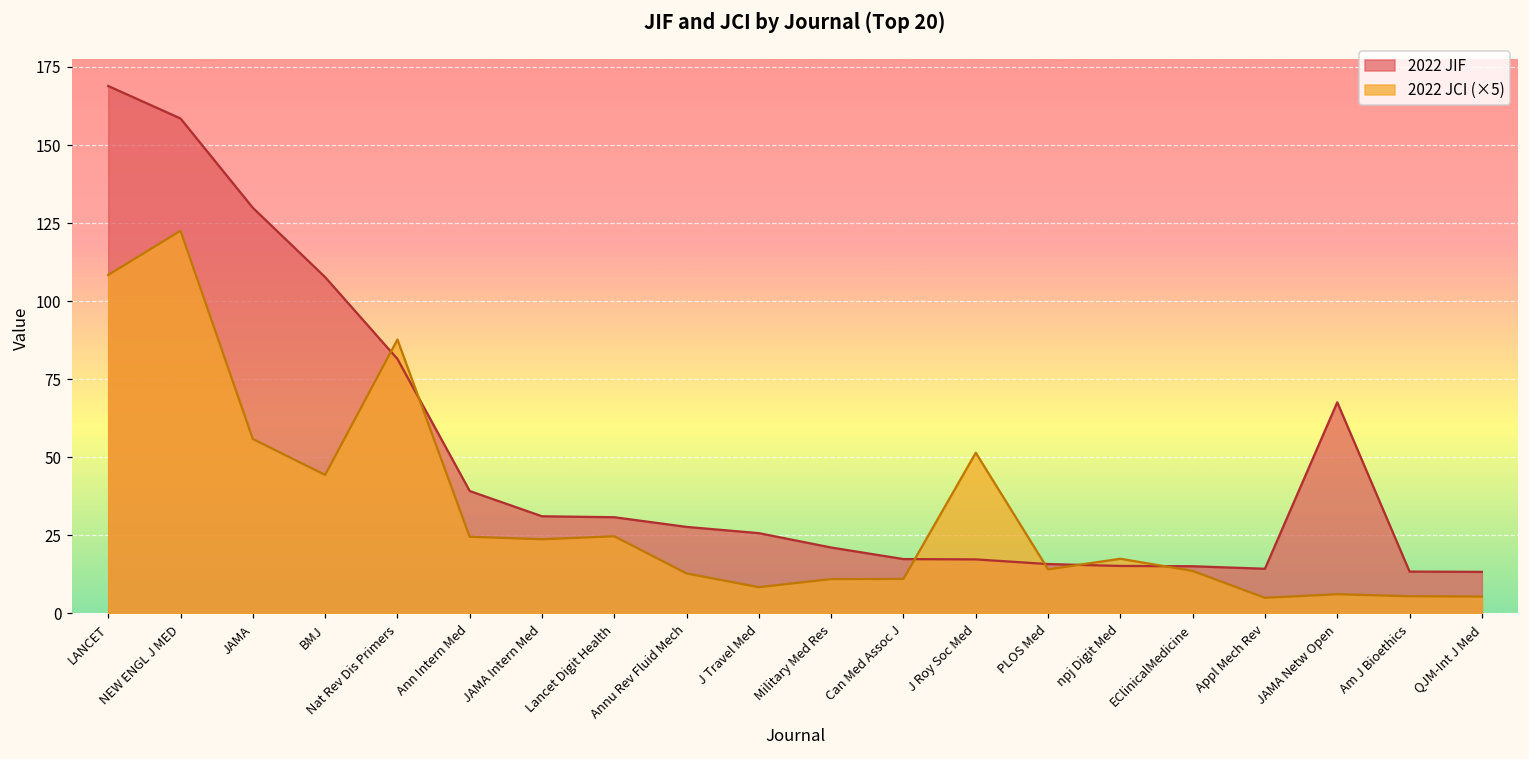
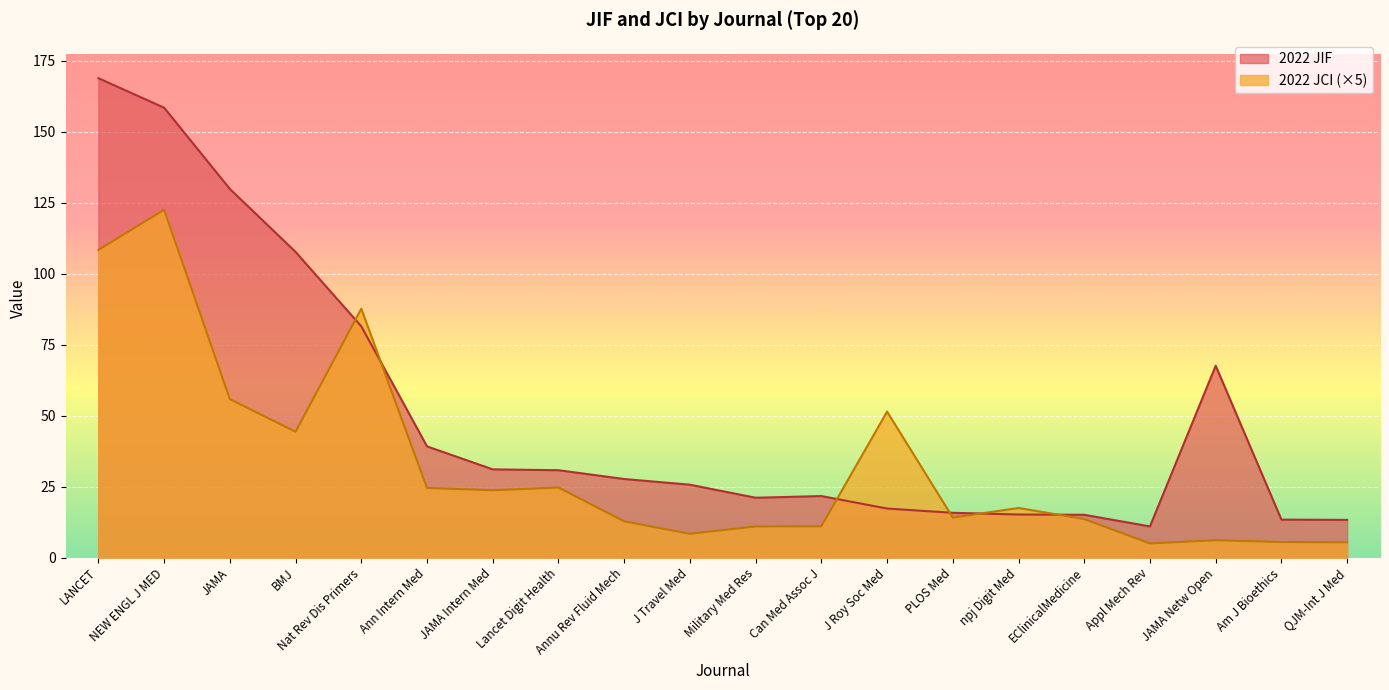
  {
    "2022 JIF": {
      "LANCET": 169,
      "NEW ENGL J MED": 159,
      "JAMA": 130,
      "BMJ": 108,
      "Nat Rev Dis Primers": 82,
      "Ann Intern Med": 39,
      "JAMA Intern Med": 31,
      "Lancet Digit Health": 31,
      "Annu Rev Fluid Mech": 28,
      "J Travel Med": 26,
      "Military Med Res": 21,
-     "Can Med Assoc J": 17,
+     "Can Med Assoc J": 22,
      "J Roy Soc Med": 17,
      "PLOS Med": 16,
      "npj Digit Med": 15,
      "EClinicalMedicine": 15,
-     "Appl Mech Rev": 14,
+     "Appl Mech Rev": 11,
      "JAMA Netw Open": 68,
      "Am J Bioethics": 13,
      "QJM-Int J Med": 13
    },
    "2022 JCI (×5)": {
      "LANCET": 108,
      "NEW ENGL J MED": 123,
      "JAMA": 56,
      "BMJ": 44,
      "Nat Rev Dis Primers": 88,
      "Ann Intern Med": 25,
      "JAMA Intern Med": 24,
      "Lancet Digit Health": 25,
      "Annu Rev Fluid Mech": 13,
      "J Travel Med": 8,
      "Military Med Res": 11,
      "Can Med Assoc J": 11,
      "J Roy Soc Med": 51,
      "PLOS Med": 14,
      "npj Digit Med": 18,
      "EClinicalMedicine": 14,
      "Appl Mech Rev": 5,
      "JAMA Netw Open": 6,
      "Am J Bioethics": 6,
      "QJM-Int J Med": 5
    }
  }
